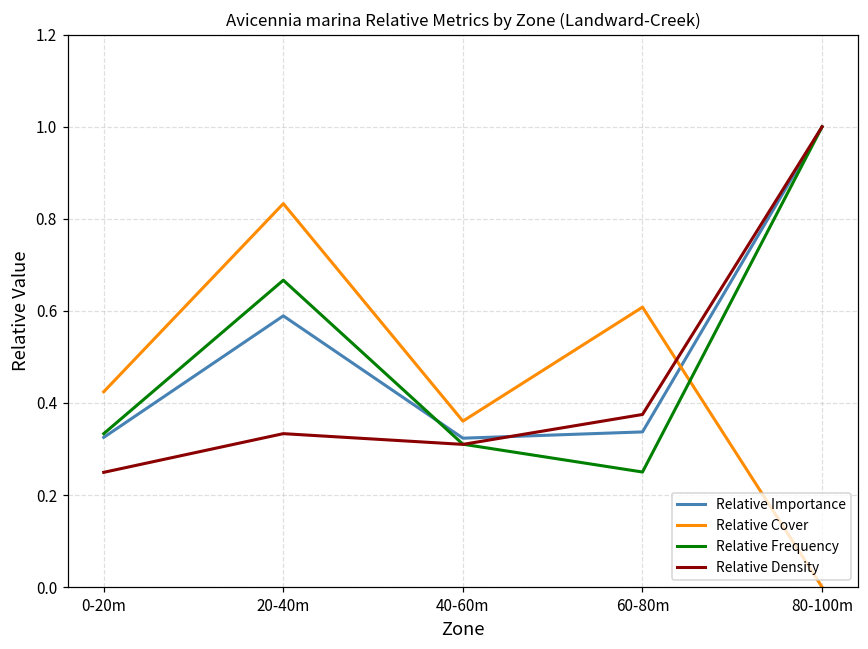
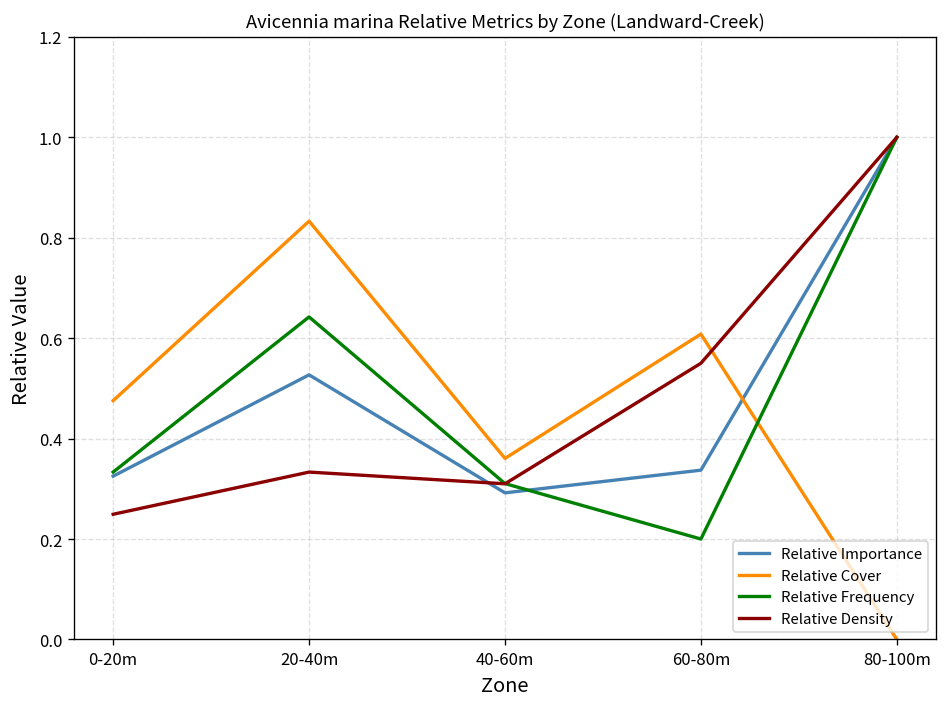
  {
    "Relative Importance": {
      "0-20m": 0.33,
-     "20-40m": 0.59,
-     "40-60m": 0.32,
+     "20-40m": 0.53,
+     "40-60m": 0.29,
      "60-80m": 0.34
    },
    "Relative Cover": {
-     "0-20m": 0.42,
+     "0-20m": 0.48,
      "20-40m": 0.83,
      "40-60m": 0.36,
      "60-80m": 0.61,
      "80-100m": 0.00
    },
    "Relative Frequency": {
      "0-20m": 0.33,
-     "20-40m": 0.67,
-     "60-80m": 0.25
+     "20-40m": 0.64,
+     "60-80m": 0.20
    },
    "Relative Density": {
      "0-20m": 0.25,
      "20-40m": 0.33,
-     "60-80m": 0.38
+     "60-80m": 0.55
    }
  }
